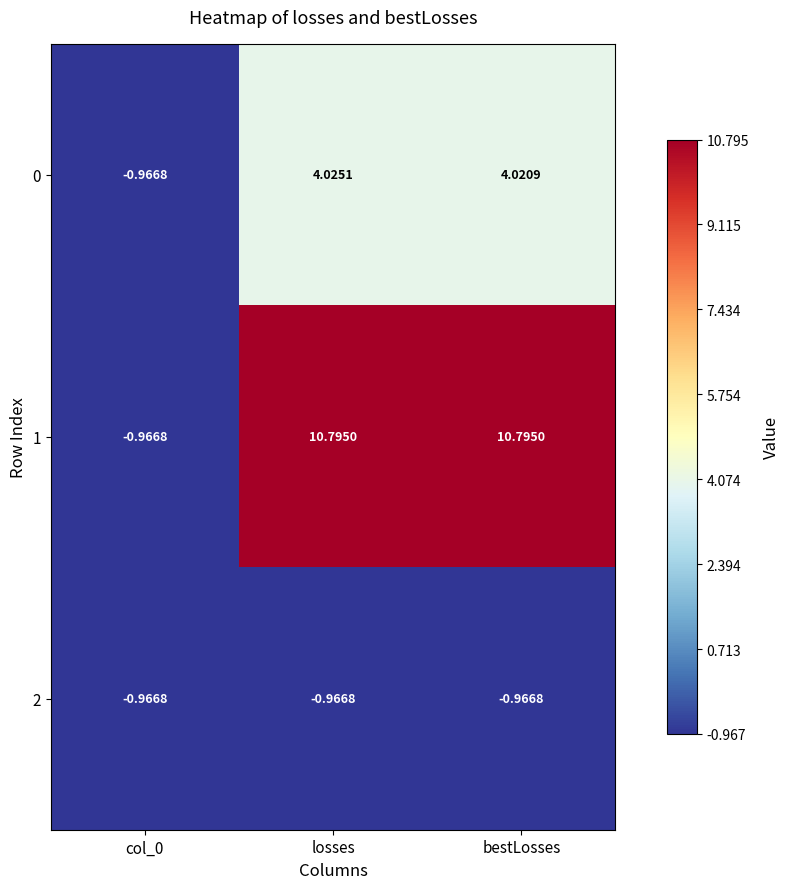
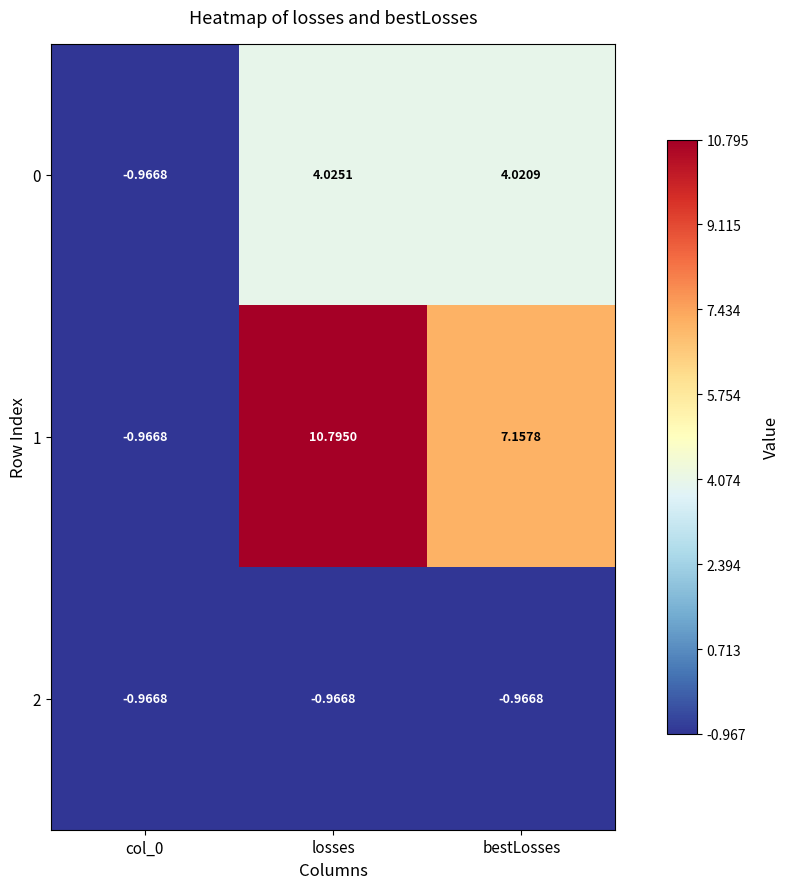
  {
    "0": {
      "col_0": -0.9668,
      "losses": 4.0251,
      "bestLosses": 4.0209
    },
    "1": {
      "col_0": -0.9668,
      "losses": 10.7950,
-     "bestLosses": 10.7950
+     "bestLosses": 7.1578
    },
    "2": {
      "col_0": -0.9668,
      "losses": -0.9668,
      "bestLosses": -0.9668
    }
  }
